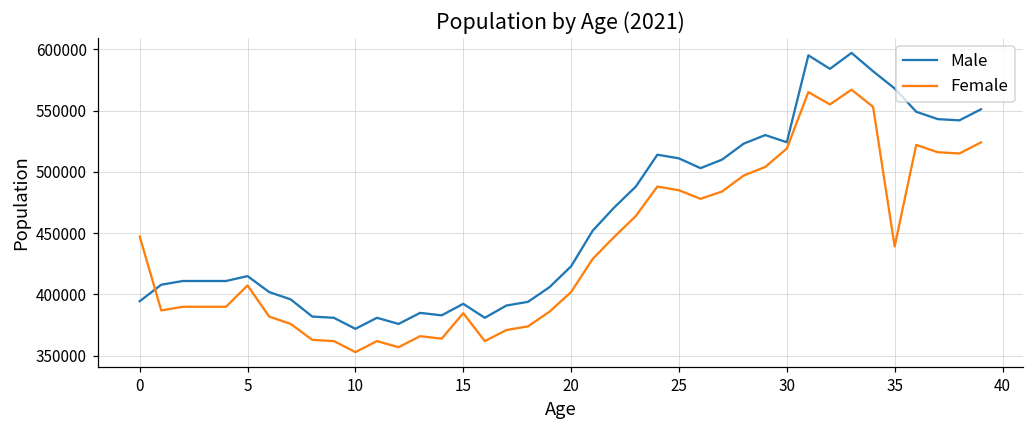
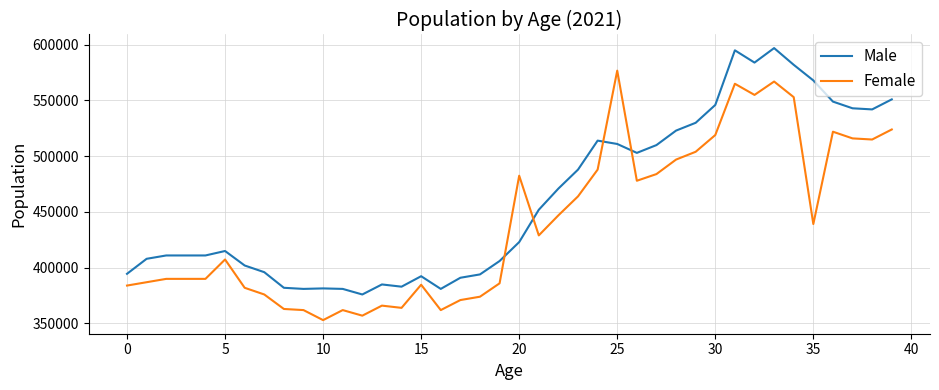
  {
    "Male": {
      "0": 395000,
      "5": 415000,
-     "10": 372000,
+     "10": 381000,
      "15": 392000,
      "20": 423000,
      "25": 511000,
-     "30": 524000,
+     "30": 546000,
      "35": 568000
    },
    "Female": {
-     "0": 447000,
+     "0": 384000,
      "5": 407000,
      "10": 353000,
      "15": 385000,
-     "20": 402000,
-     "25": 485000,
+     "20": 483000,
+     "25": 577000,
      "30": 519000,
      "35": 439000
    }
  }
